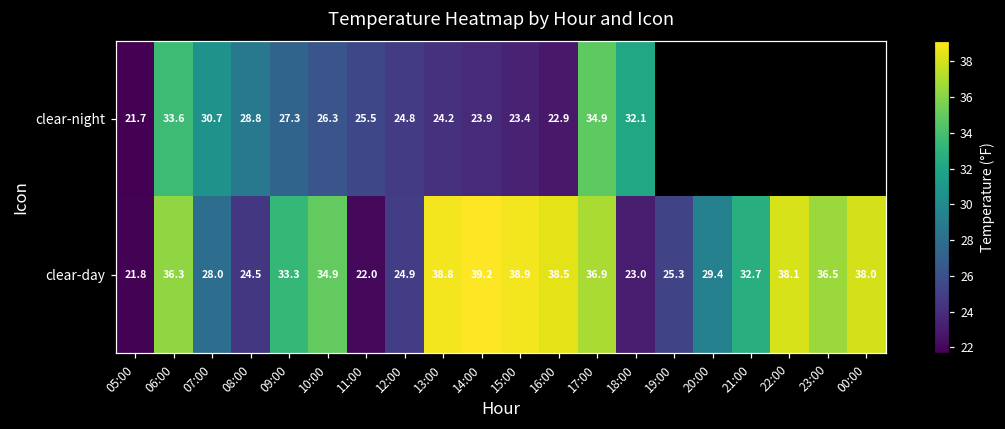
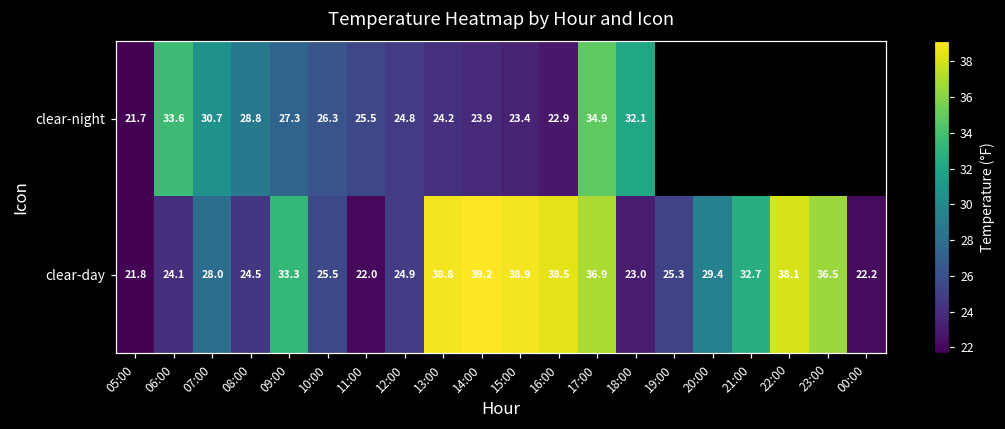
  {
    "clear-night": {
      "05:00": 21.7,
      "06:00": 33.6,
      "07:00": 30.7,
      "08:00": 28.8,
      "09:00": 27.3,
      "10:00": 26.3,
      "11:00": 25.5,
      "12:00": 24.8,
      "13:00": 24.2,
      "14:00": 23.9,
      "15:00": 23.4,
      "16:00": 22.9,
      "17:00": 34.9,
      "18:00": 32.1
    },
    "clear-day": {
      "05:00": 21.8,
-     "06:00": 36.3,
+     "06:00": 24.1,
      "07:00": 28.0,
      "08:00": 24.5,
      "09:00": 33.3,
-     "10:00": 34.9,
+     "10:00": 25.5,
      "11:00": 22.0,
      "12:00": 24.9,
      "13:00": 38.8,
      "14:00": 39.2,
      "15:00": 38.9,
      "16:00": 38.5,
      "17:00": 36.9,
      "18:00": 23.0,
      "19:00": 25.3,
      "20:00": 29.4,
      "21:00": 32.7,
      "22:00": 38.1,
      "23:00": 36.5,
-     "00:00": 38.0
+     "00:00": 22.2
    }
  }
